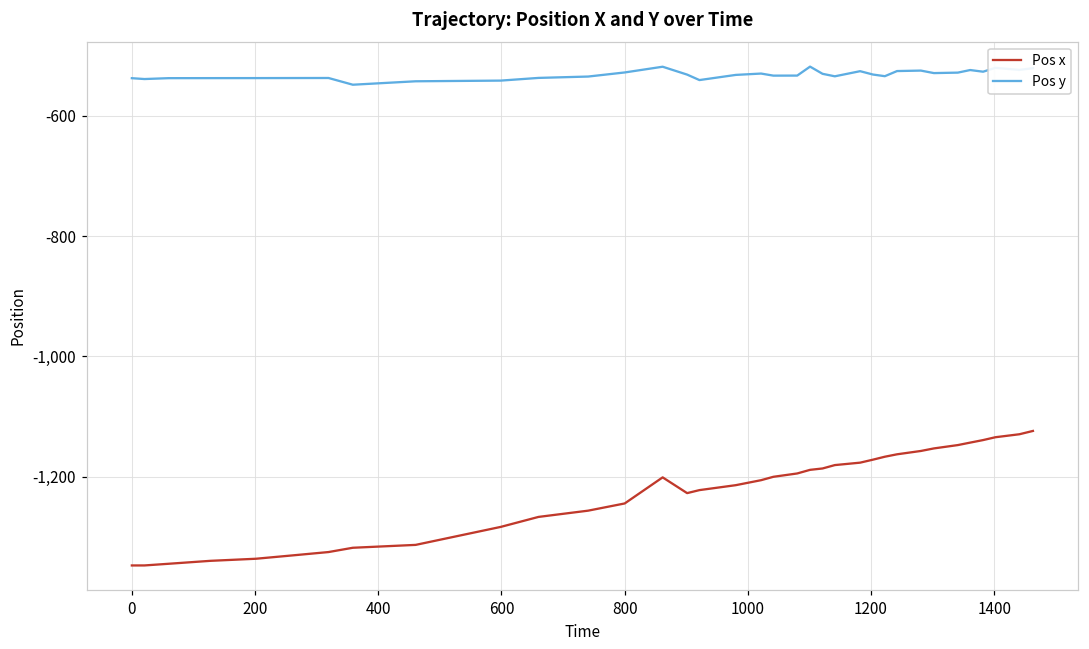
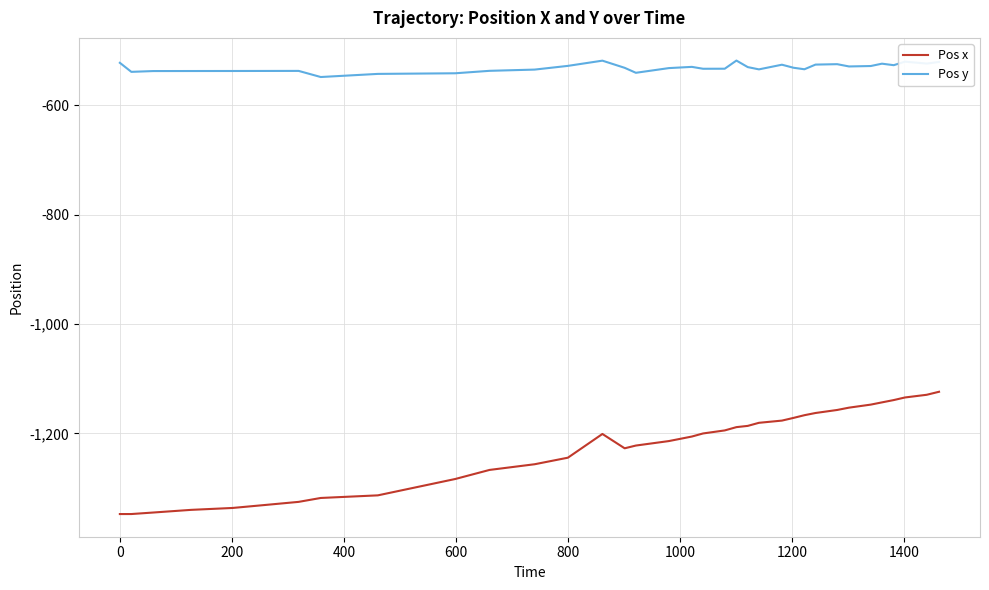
  {
    "Pos x": {
      "0": "-1,350",
      "800": "-1,240"
    },
    "Pos y": {
-     "0": "-540",
+     "0": "-520",
      "800": "-530"
    }
  }
